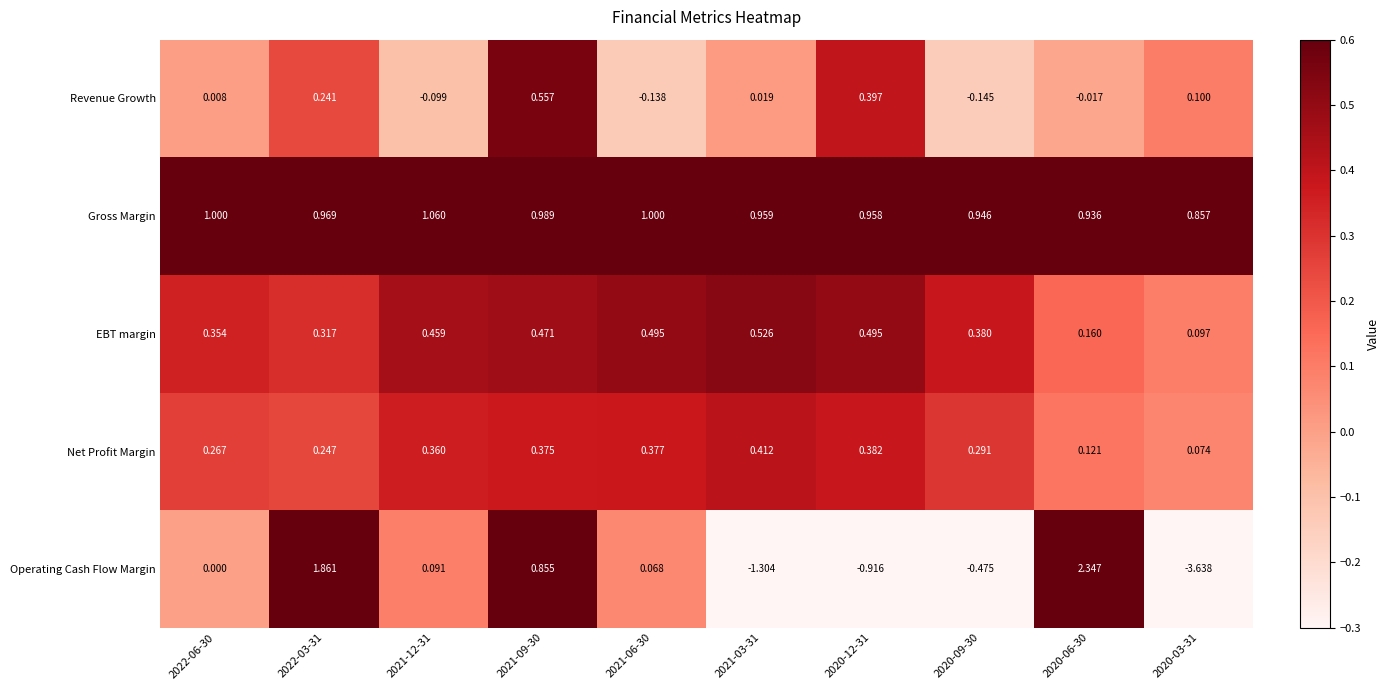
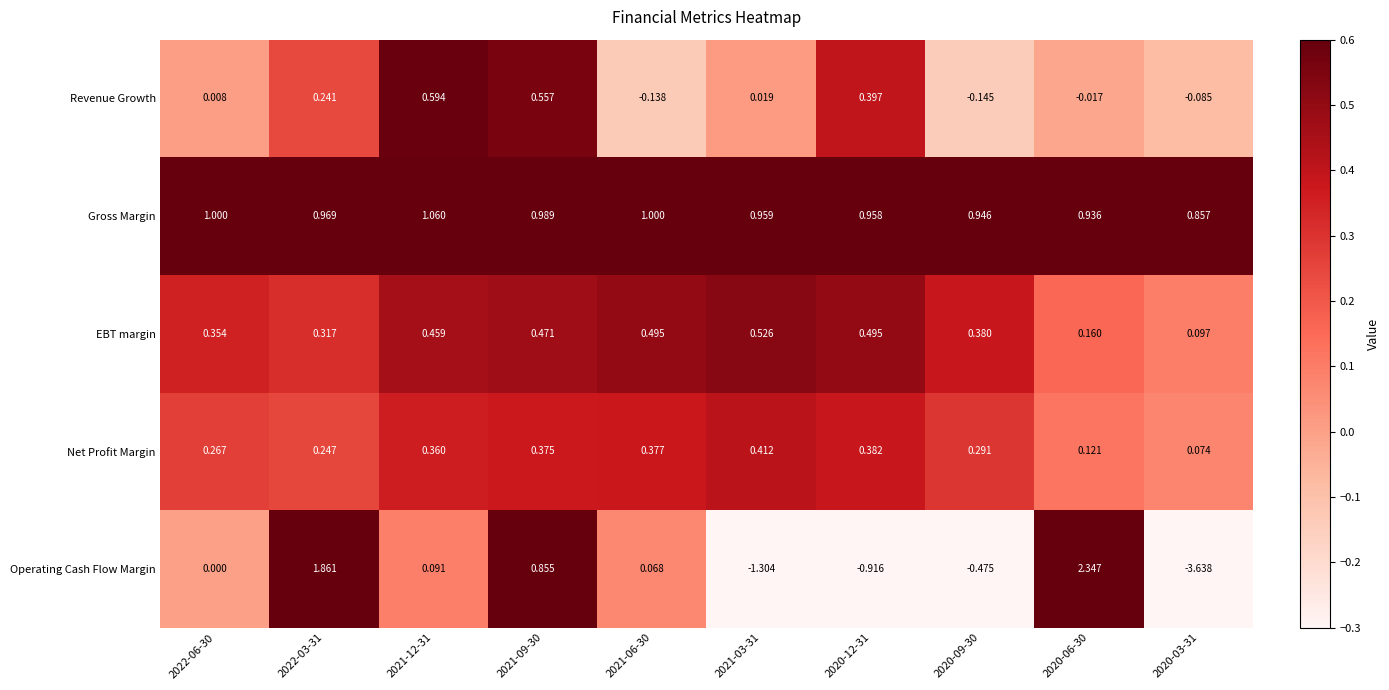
  {
    "Revenue Growth": {
      "2022-06-30": 0.008,
      "2022-03-31": 0.241,
-     "2021-12-31": -0.099,
+     "2021-12-31": 0.594,
      "2021-09-30": 0.557,
      "2021-06-30": -0.138,
      "2021-03-31": 0.019,
      "2020-12-31": 0.397,
      "2020-09-30": -0.145,
      "2020-06-30": -0.017,
-     "2020-03-31": 0.100
+     "2020-03-31": -0.085
    },
    "Gross Margin": {
      "2022-06-30": 1.000,
      "2022-03-31": 0.969,
      "2021-12-31": 1.060,
      "2021-09-30": 0.989,
      "2021-06-30": 1.000,
      "2021-03-31": 0.959,
      "2020-12-31": 0.958,
      "2020-09-30": 0.946,
      "2020-06-30": 0.936,
      "2020-03-31": 0.857
    },
    "EBT margin": {
      "2022-06-30": 0.354,
      "2022-03-31": 0.317,
      "2021-12-31": 0.459,
      "2021-09-30": 0.471,
      "2021-06-30": 0.495,
      "2021-03-31": 0.526,
      "2020-12-31": 0.495,
      "2020-09-30": 0.380,
      "2020-06-30": 0.160,
      "2020-03-31": 0.097
    },
    "Net Profit Margin": {
      "2022-06-30": 0.267,
      "2022-03-31": 0.247,
      "2021-12-31": 0.360,
      "2021-09-30": 0.375,
      "2021-06-30": 0.377,
      "2021-03-31": 0.412,
      "2020-12-31": 0.382,
      "2020-09-30": 0.291,
      "2020-06-30": 0.121,
      "2020-03-31": 0.074
    },
    "Operating Cash Flow Margin": {
      "2022-06-30": 0.000,
      "2022-03-31": 1.861,
      "2021-12-31": 0.091,
      "2021-09-30": 0.855,
      "2021-06-30": 0.068,
      "2021-03-31": -1.304,
      "2020-12-31": -0.916,
      "2020-09-30": -0.475,
      "2020-06-30": 2.347,
      "2020-03-31": -3.638
    }
  }
